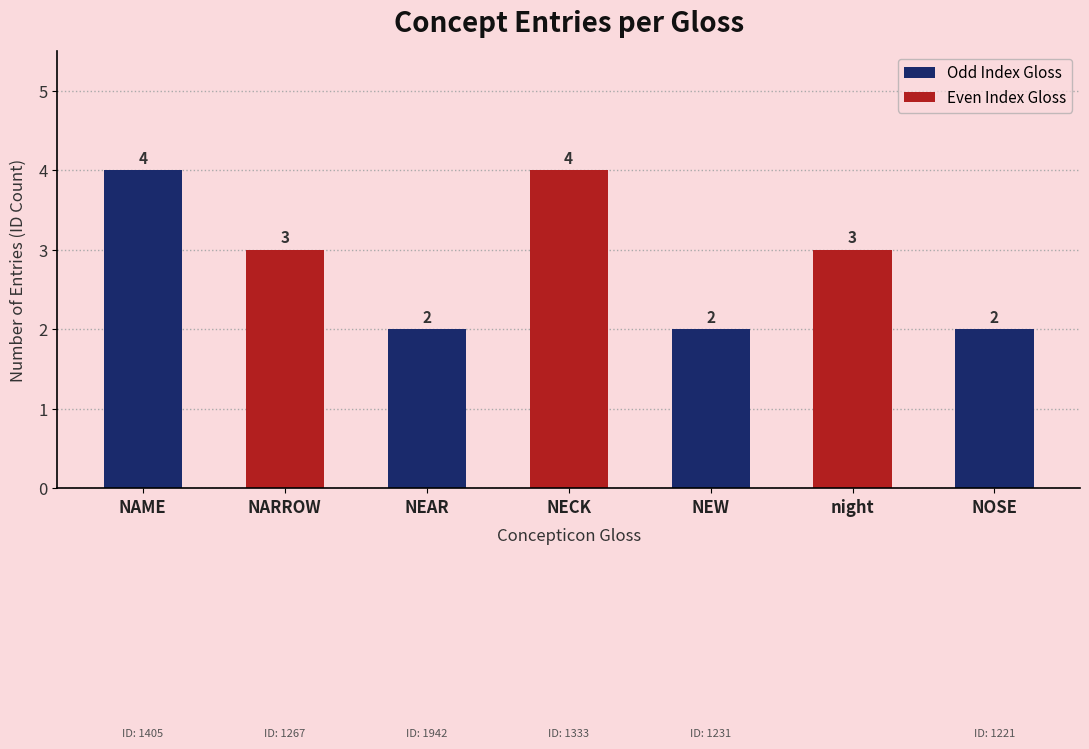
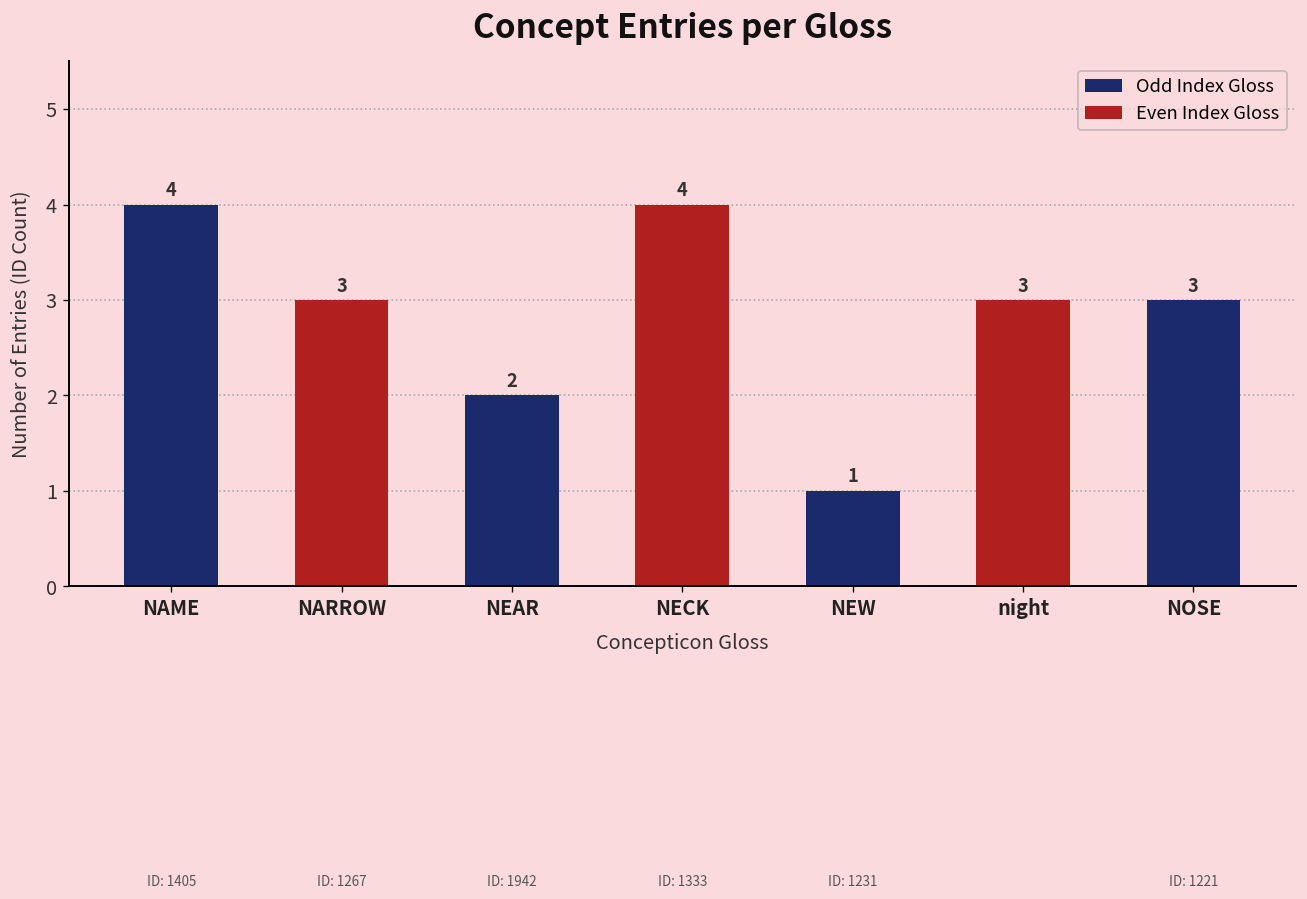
  {
    "NAME": 4,
    "NARROW": 3,
    "NEAR": 2,
    "NECK": 4,
-   "NEW": 2,
+   "NEW": 1,
    "night": 3,
-   "NOSE": 2
+   "NOSE": 3
  }
